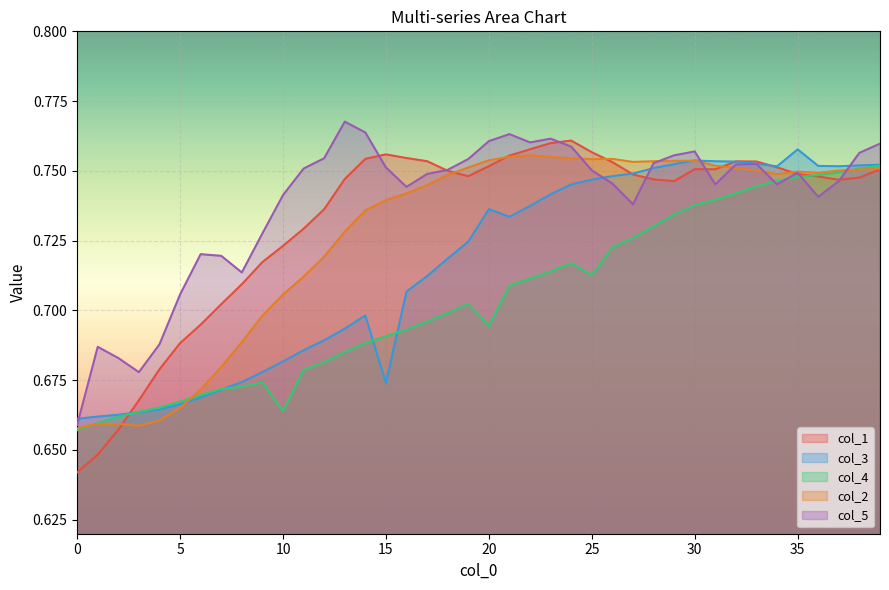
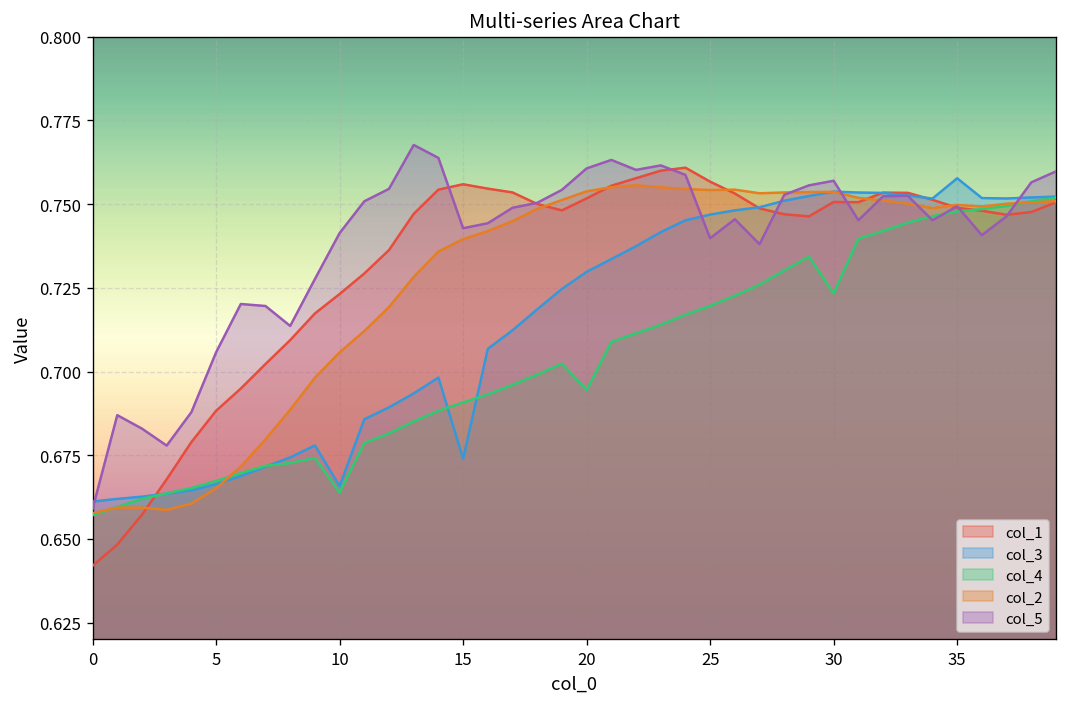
  {
    "col_3": {
      "0": 0.661,
      "5": 0.666,
-     "10": 0.682,
+     "10": 0.666,
      "15": 0.674,
-     "20": 0.736,
+     "20": 0.730,
      "25": 0.747,
      "35": 0.758
    },
    "col_4": {
      "5": 0.667,
      "10": 0.664,
      "15": 0.691,
      "20": 0.694,
-     "25": 0.713,
-     "30": 0.738,
+     "25": 0.720,
+     "30": 0.723,
      "35": 0.748
    },
    "col_5": {
      "0": 0.659,
      "5": 0.706,
      "10": 0.741,
-     "15": 0.751,
+     "15": 0.743,
      "20": 0.761,
-     "25": 0.750,
+     "25": 0.740,
      "30": 0.757
    }
  }
